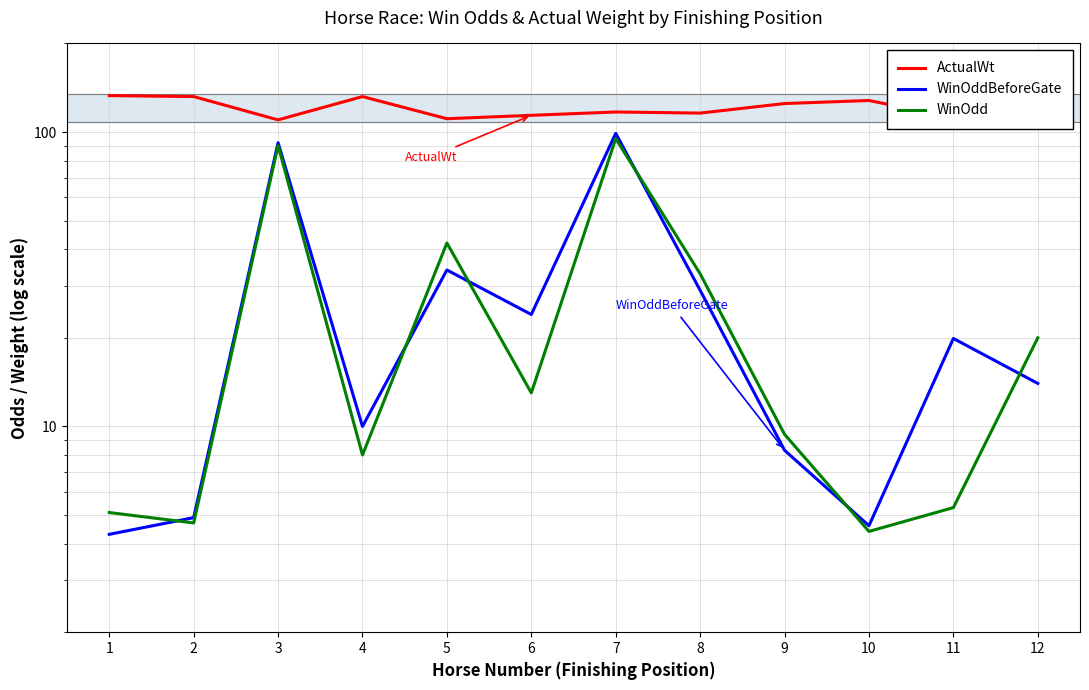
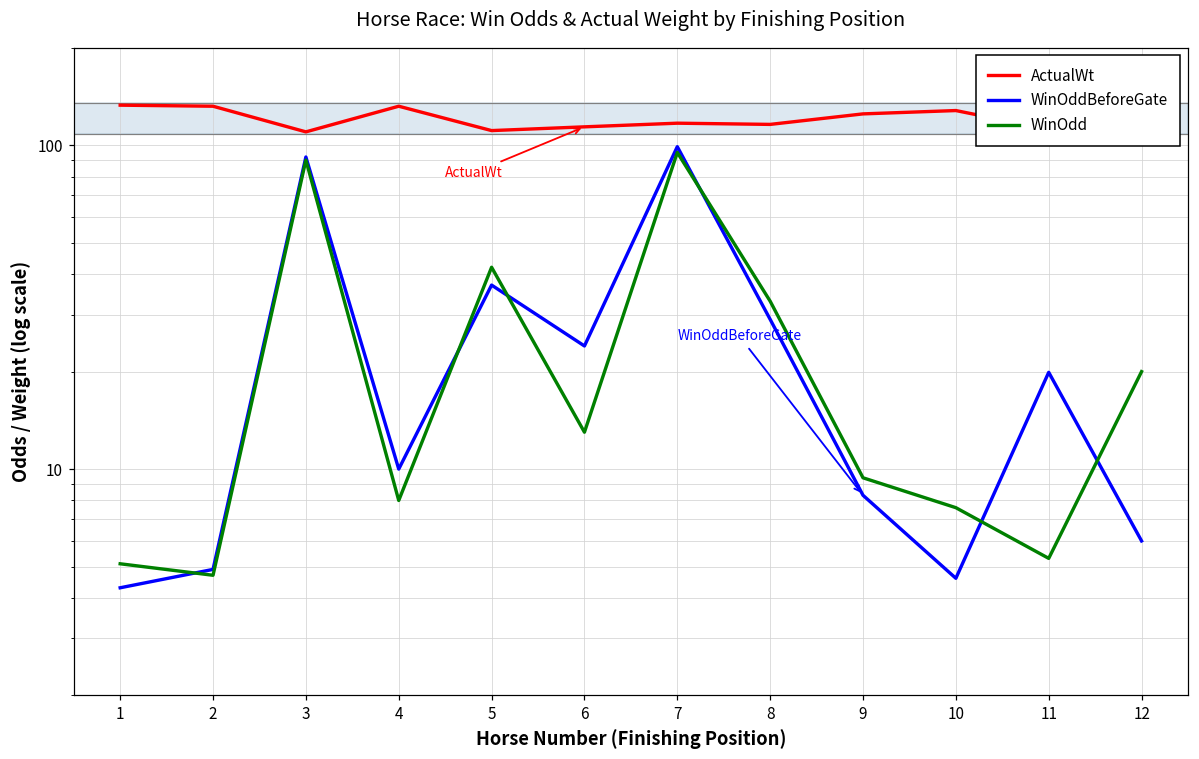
  {
    "ActualWt": {
      "1": 130,
      "2": 130,
      "3": 110,
      "4": 130,
      "5": 111,
      "6": 114,
      "7": 117,
      "8": 116,
      "9": 125,
      "10": 130
    },
    "WinOddBeforeGate": {
      "1": 4.3,
      "2": 4.9,
      "3": 92,
      "4": 10,
-     "5": 34,
+     "5": 37,
      "6": 24,
      "7": 99,
      "8": 29,
      "9": 8.3,
      "10": 4.6,
      "11": 20,
-     "12": 14
+     "12": 6
    },
    "WinOdd": {
      "1": 5.1,
      "2": 4.7,
      "3": 90,
      "4": 8.0,
      "5": 42,
      "6": 13,
      "7": 95,
      "8": 33,
      "9": 9.4,
-     "10": 4.4,
+     "10": 7.6,
      "11": 5.3,
      "12": 20
    }
  }
